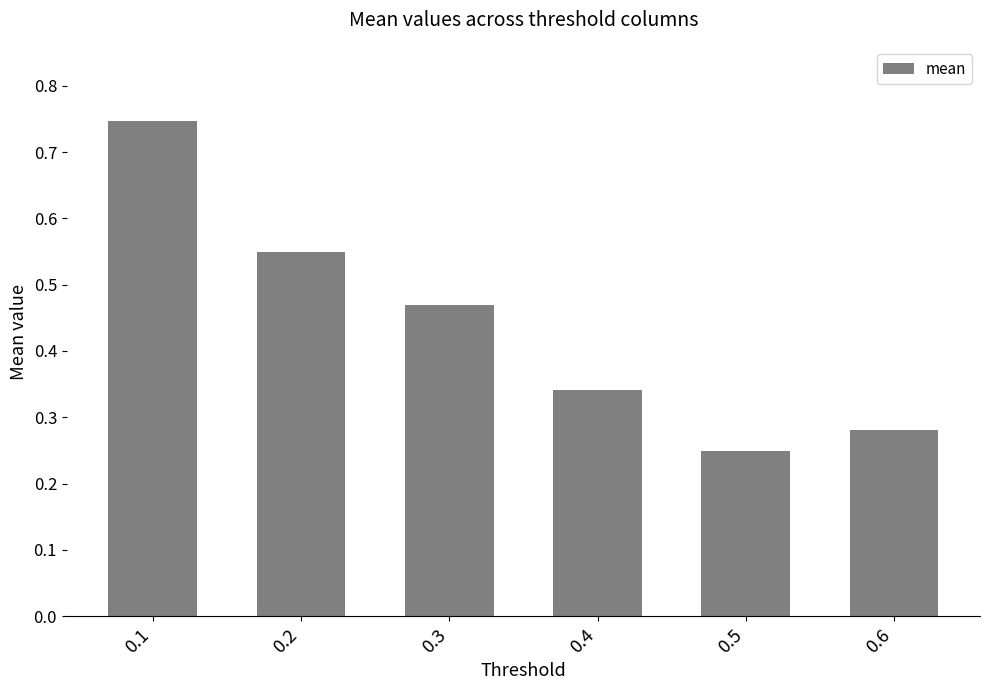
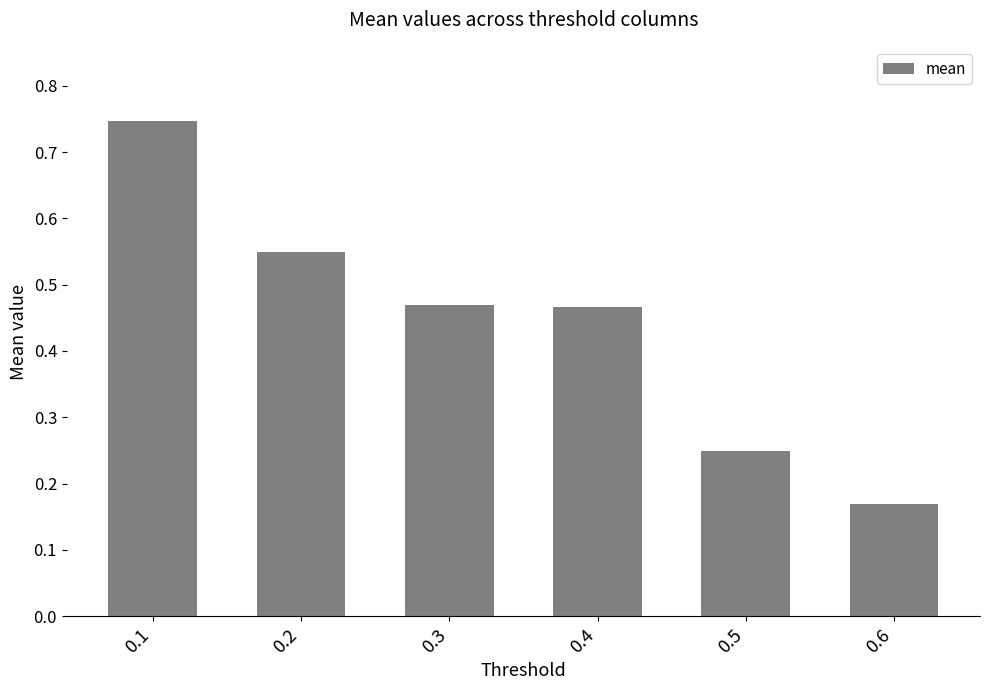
  {
    "0.1": 0.75,
    "0.2": 0.55,
    "0.3": 0.47,
-   "0.4": 0.34,
+   "0.4": 0.47,
    "0.5": 0.25,
-   "0.6": 0.28
+   "0.6": 0.17
  }
